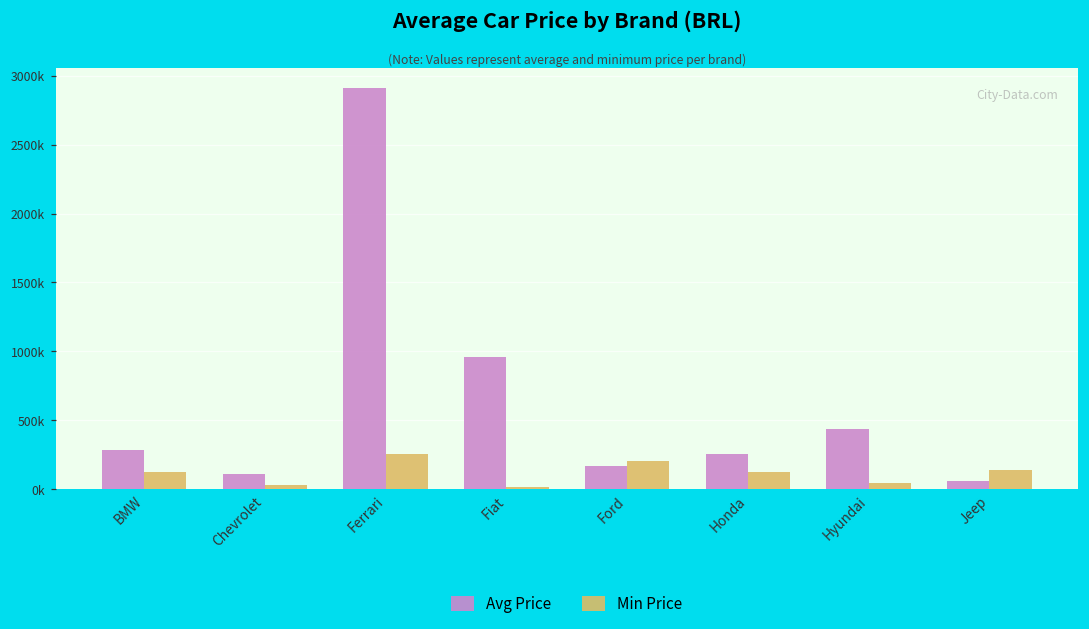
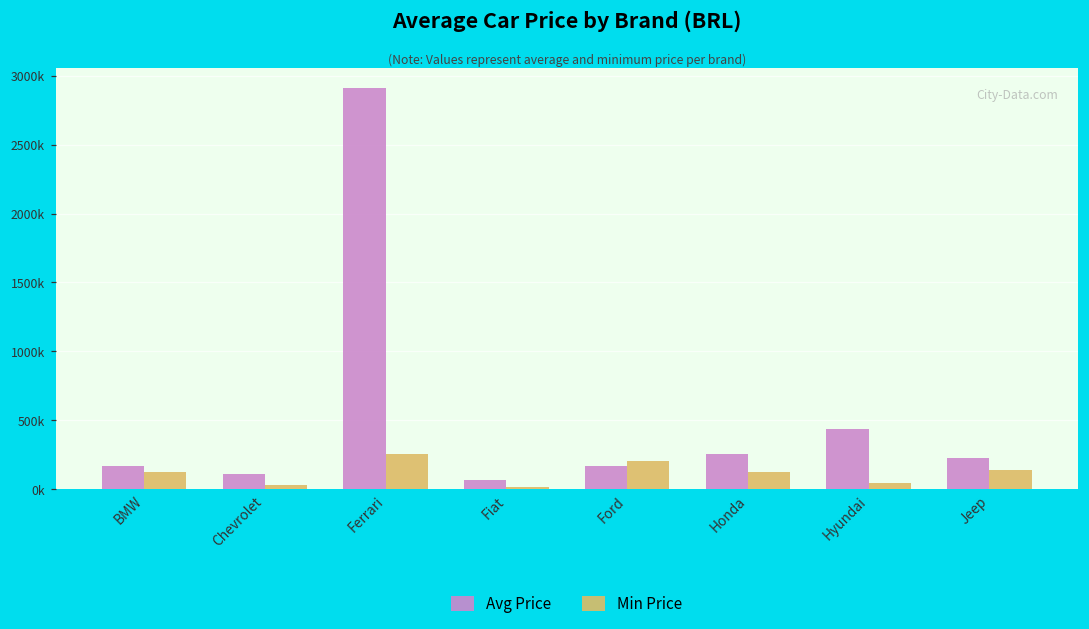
  {
    "Avg Price": {
-     "BMW": 280000,
+     "BMW": 170000,
      "Chevrolet": 110000,
      "Ferrari": 2910000,
-     "Fiat": 960000,
+     "Fiat": 70000,
      "Ford": 160000,
      "Honda": 250000,
      "Hyundai": 430000,
-     "Jeep": 60000
+     "Jeep": 230000
    },
    "Min Price": {
      "BMW": 130000,
      "Chevrolet": 30000,
      "Ferrari": 250000,
      "Ford": 200000,
      "Honda": 130000,
      "Hyundai": 40000,
      "Jeep": 140000
    }
  }
